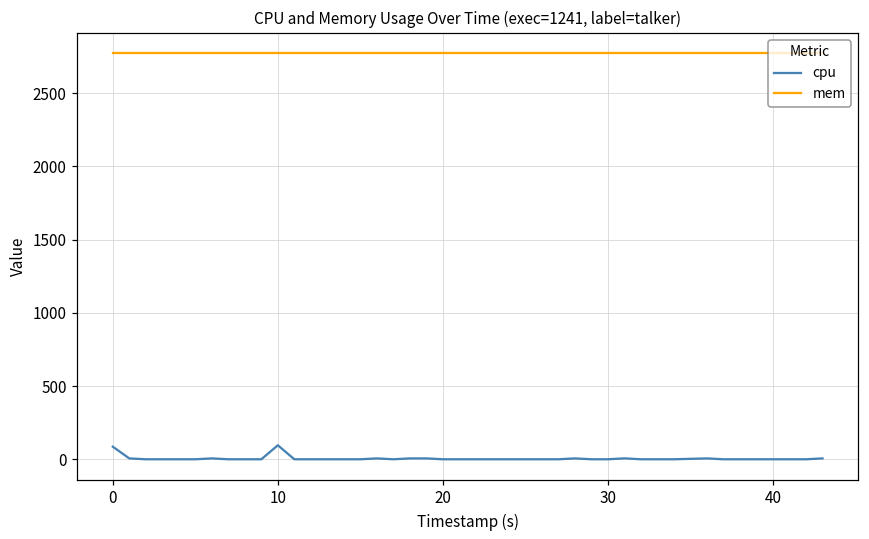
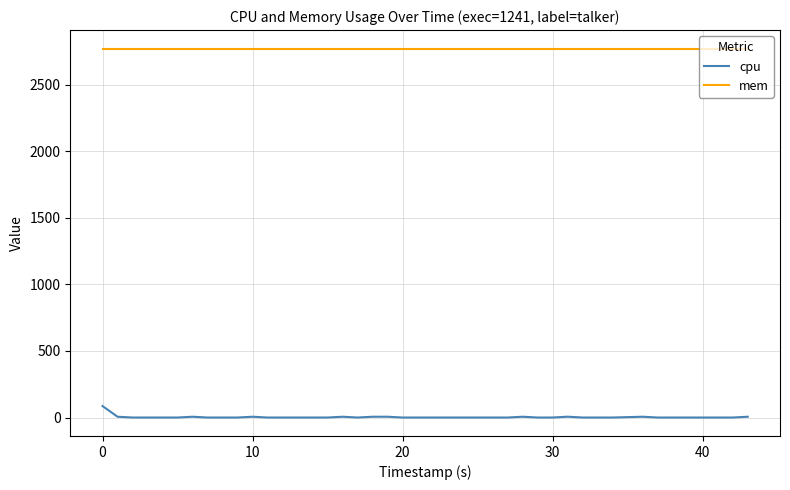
  {
    "cpu": {
      "0": 90,
-     "10": 100,
+     "10": 10,
      "20": 0,
      "30": 0,
      "40": 0
    },
    "mem": {
      "0": 2770,
      "10": 2770,
      "20": 2770,
      "30": 2770
    }
  }
